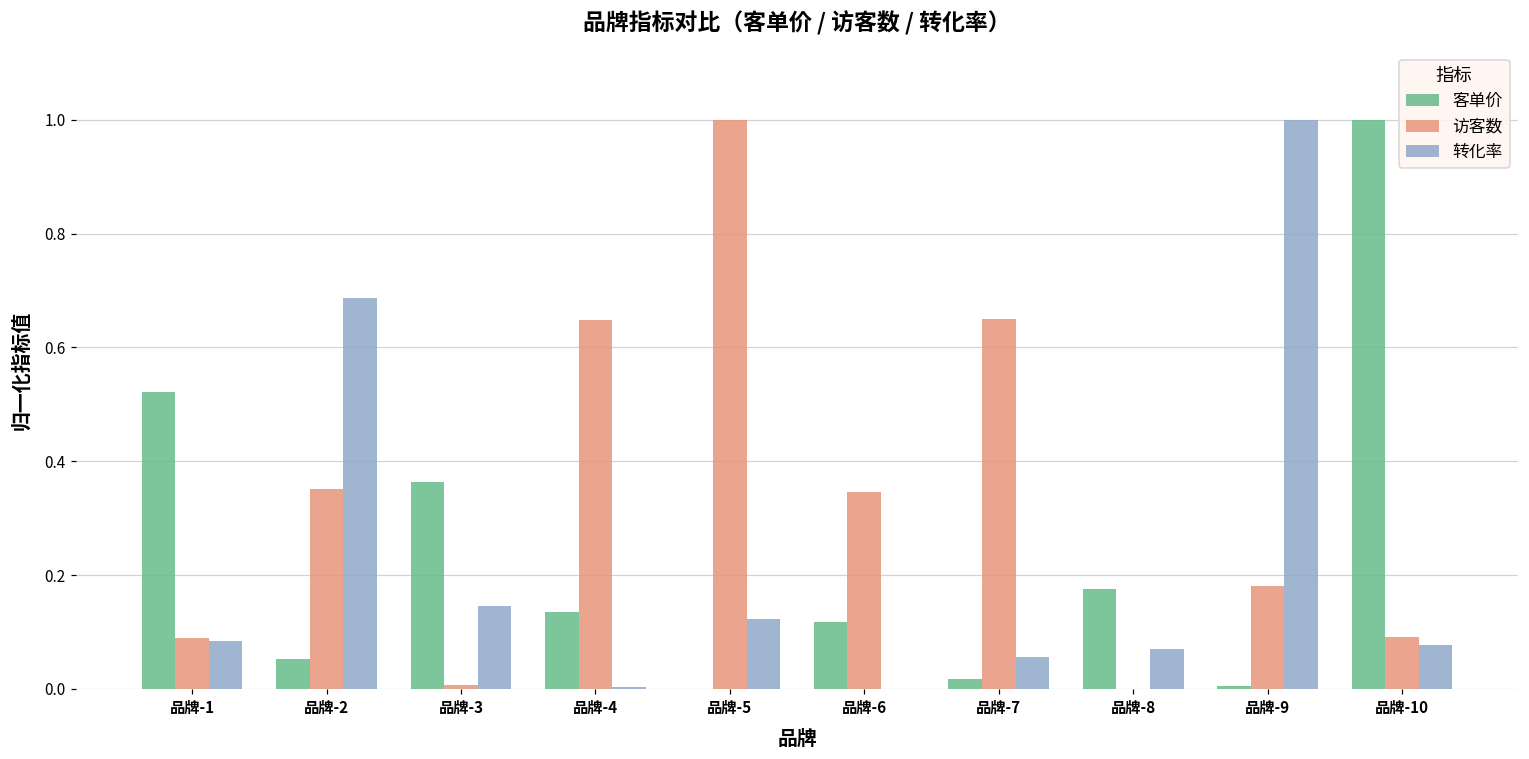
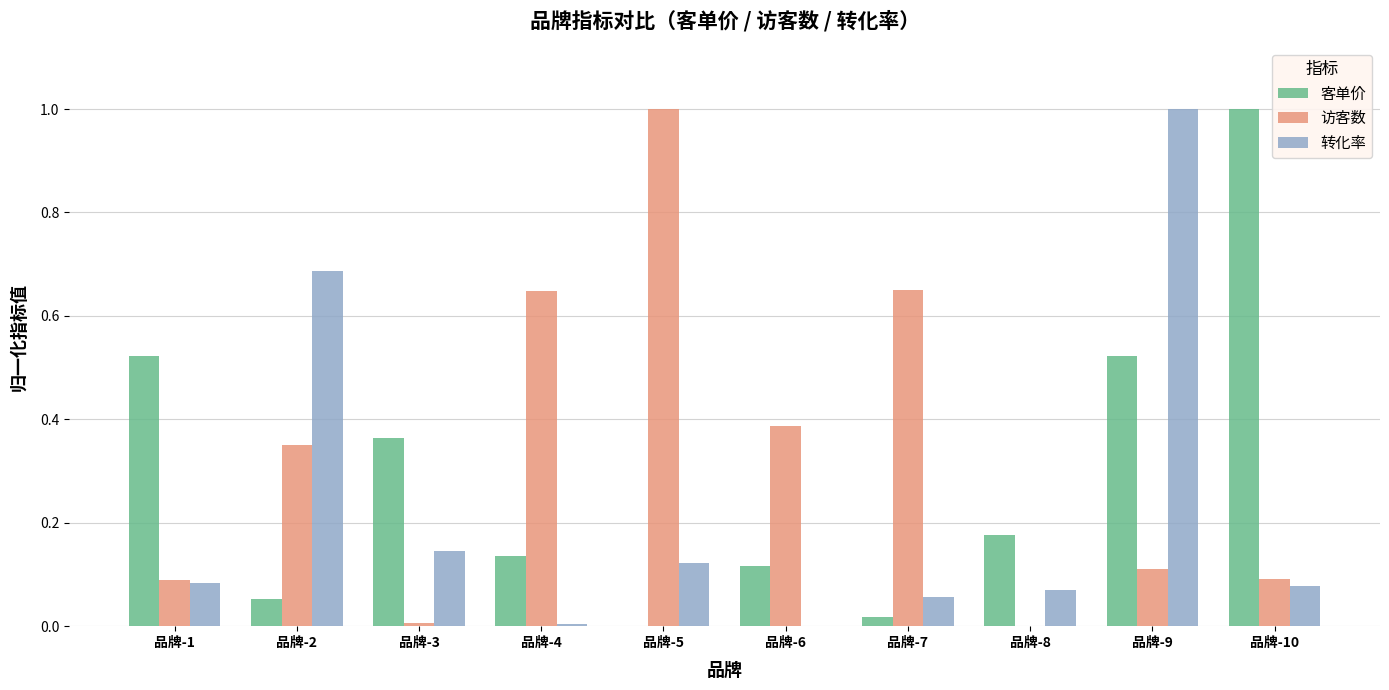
  {
    "客单价": {
      "品牌-1": 0.52,
      "品牌-2": 0.05,
      "品牌-3": 0.36,
      "品牌-4": 0.14,
      "品牌-5": 0.00,
      "品牌-6": 0.12,
      "品牌-7": 0.02,
      "品牌-8": 0.18,
-     "品牌-9": 0.01,
+     "品牌-9": 0.52,
      "品牌-10": 1.00
    },
    "访客数": {
      "品牌-1": 0.09,
      "品牌-2": 0.35,
      "品牌-3": 0.01,
      "品牌-4": 0.65,
      "品牌-5": 1.00,
-     "品牌-6": 0.35,
+     "品牌-6": 0.39,
      "品牌-7": 0.65,
      "品牌-8": 0.00,
-     "品牌-9": 0.18,
+     "品牌-9": 0.11,
      "品牌-10": 0.09
    },
    "转化率": {
      "品牌-1": 0.08,
      "品牌-2": 0.69,
      "品牌-3": 0.15,
      "品牌-5": 0.12,
      "品牌-6": 0.00,
      "品牌-7": 0.06,
      "品牌-8": 0.07,
      "品牌-9": 1.00,
      "品牌-10": 0.08
    }
  }
